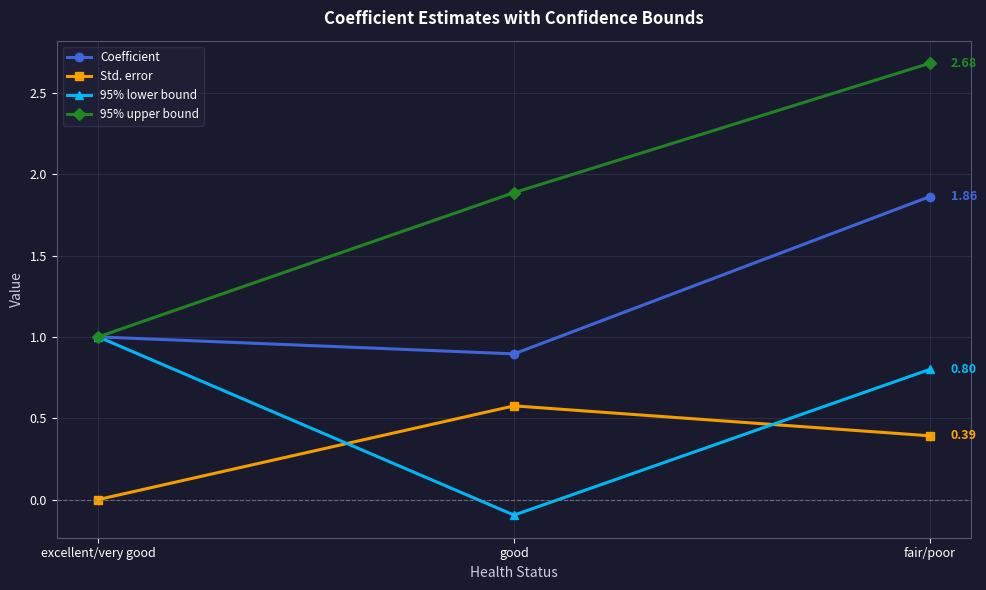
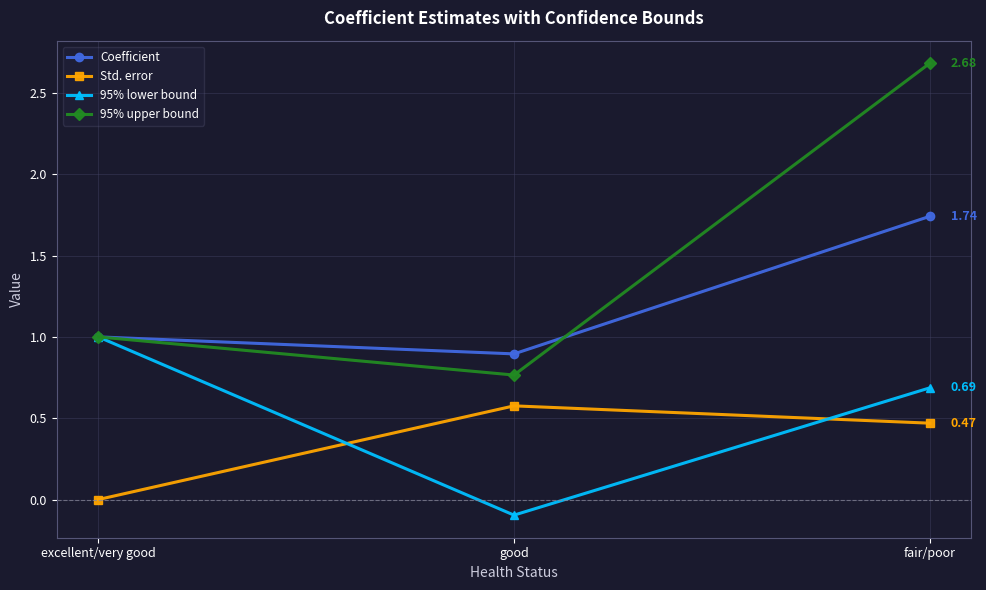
  {
    "Coefficient": {
-     "fair/poor": 1.86
+     "fair/poor": 1.74
    },
    "Std. error": {
-     "fair/poor": 0.39
+     "fair/poor": 0.47
    },
    "95% lower bound": {
-     "fair/poor": 0.80
+     "fair/poor": 0.69
    },
    "95% upper bound": {
-     "good": 1.89
+     "good": 0.77
    }
  }
